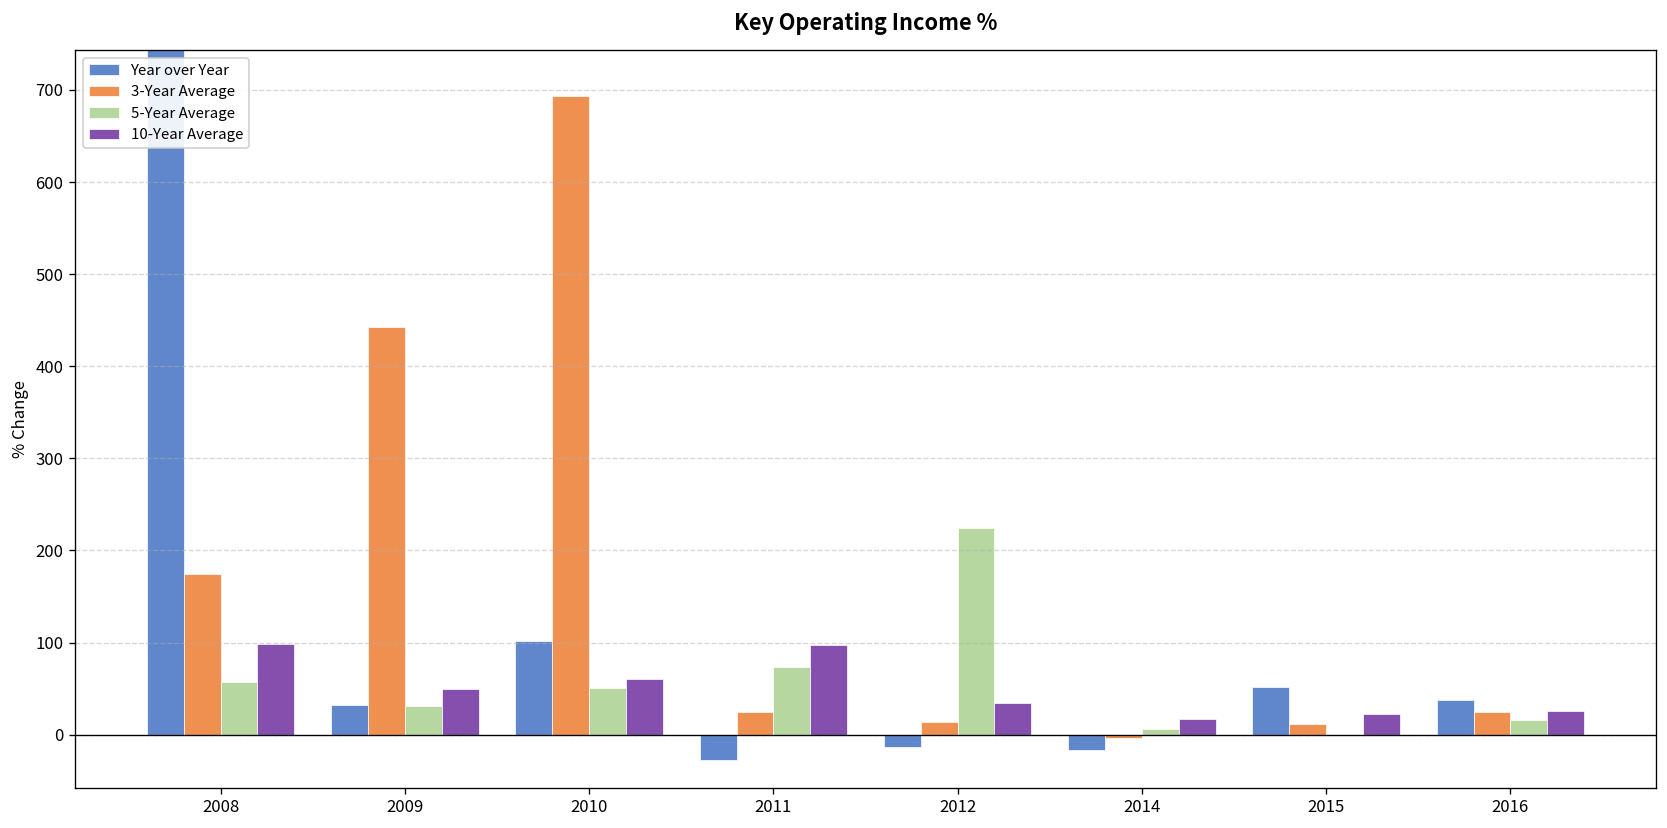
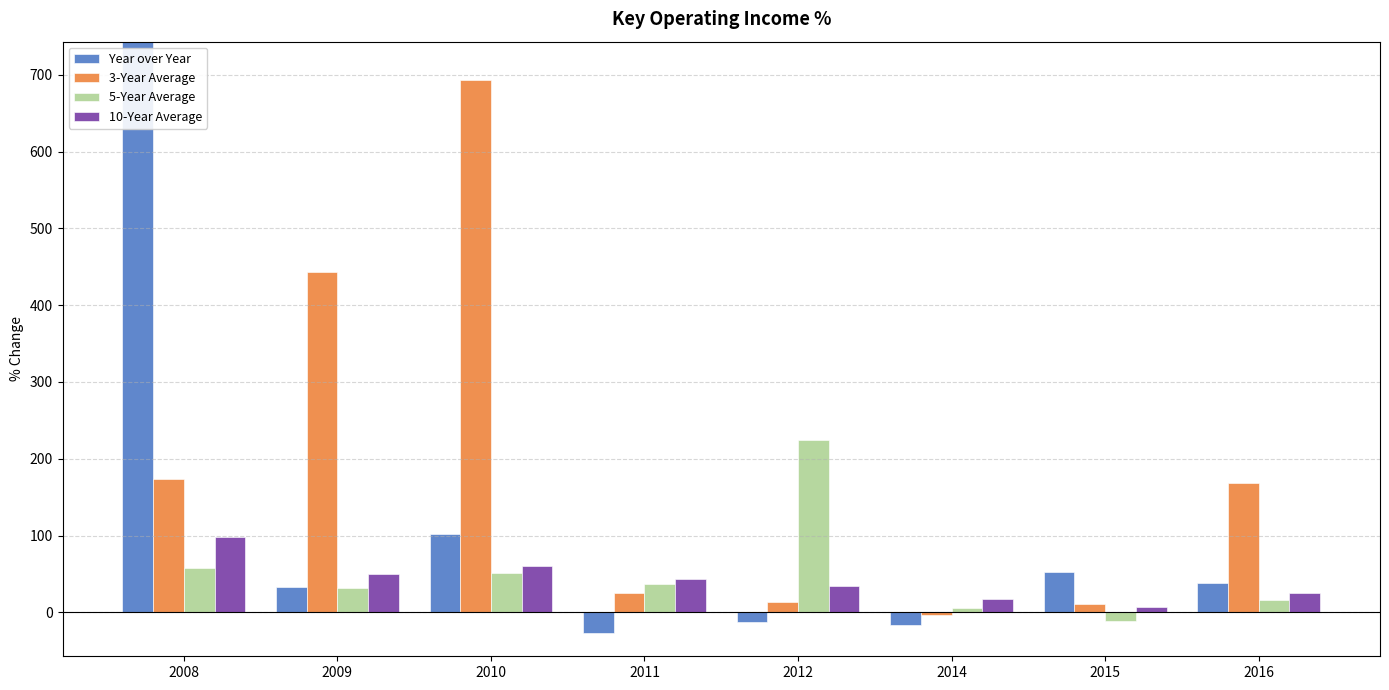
  {
    "Year over Year": {
      "2009": 30,
      "2010": 100,
      "2011": -30,
      "2012": -10,
      "2014": -20,
      "2015": 50,
      "2016": 40
    },
    "3-Year Average": {
      "2008": 170,
      "2009": 440,
      "2010": 690,
      "2011": 20,
      "2012": 10,
      "2014": 0,
      "2015": 10,
-     "2016": 20
+     "2016": 170
    },
    "5-Year Average": {
      "2008": 60,
      "2009": 30,
      "2010": 50,
-     "2011": 70,
+     "2011": 40,
      "2012": 220,
      "2014": 10,
-     "2015": 0,
+     "2015": -10,
      "2016": 20
    },
    "10-Year Average": {
      "2008": 100,
      "2009": 50,
      "2010": 60,
-     "2011": 100,
+     "2011": 40,
      "2012": 30,
      "2014": 20,
-     "2015": 20,
+     "2015": 10,
      "2016": 30
    }
  }
